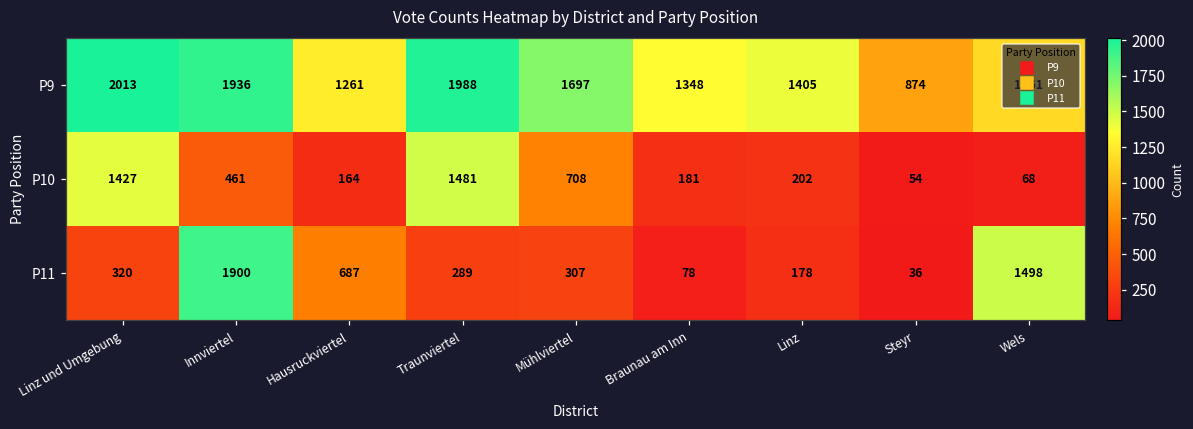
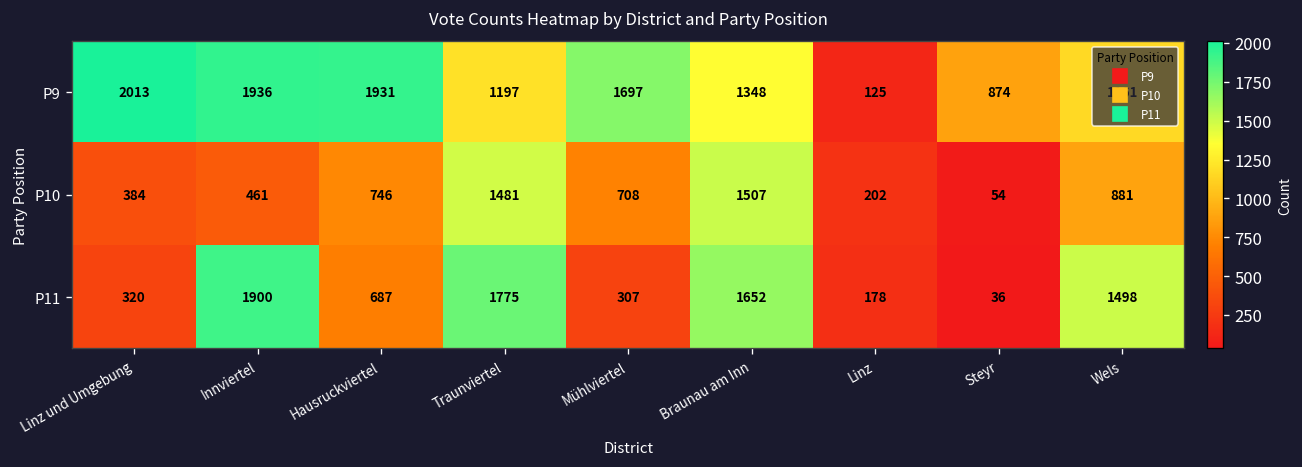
  {
    "P9": {
      "Linz und Umgebung": 2013,
      "Innviertel": 1936,
-     "Hausruckviertel": 1261,
-     "Traunviertel": 1988,
+     "Hausruckviertel": 1931,
+     "Traunviertel": 1197,
      "Mühlviertel": 1697,
      "Braunau am Inn": 1348,
-     "Linz": 1405,
+     "Linz": 125,
      "Steyr": 874
    },
    "P10": {
-     "Linz und Umgebung": 1427,
+     "Linz und Umgebung": 384,
      "Innviertel": 461,
-     "Hausruckviertel": 164,
+     "Hausruckviertel": 746,
      "Traunviertel": 1481,
      "Mühlviertel": 708,
-     "Braunau am Inn": 181,
+     "Braunau am Inn": 1507,
      "Linz": 202,
      "Steyr": 54,
-     "Wels": 68
+     "Wels": 881
    },
    "P11": {
      "Linz und Umgebung": 320,
      "Innviertel": 1900,
      "Hausruckviertel": 687,
-     "Traunviertel": 289,
+     "Traunviertel": 1775,
      "Mühlviertel": 307,
-     "Braunau am Inn": 78,
+     "Braunau am Inn": 1652,
      "Linz": 178,
      "Steyr": 36,
      "Wels": 1498
    }
  }
